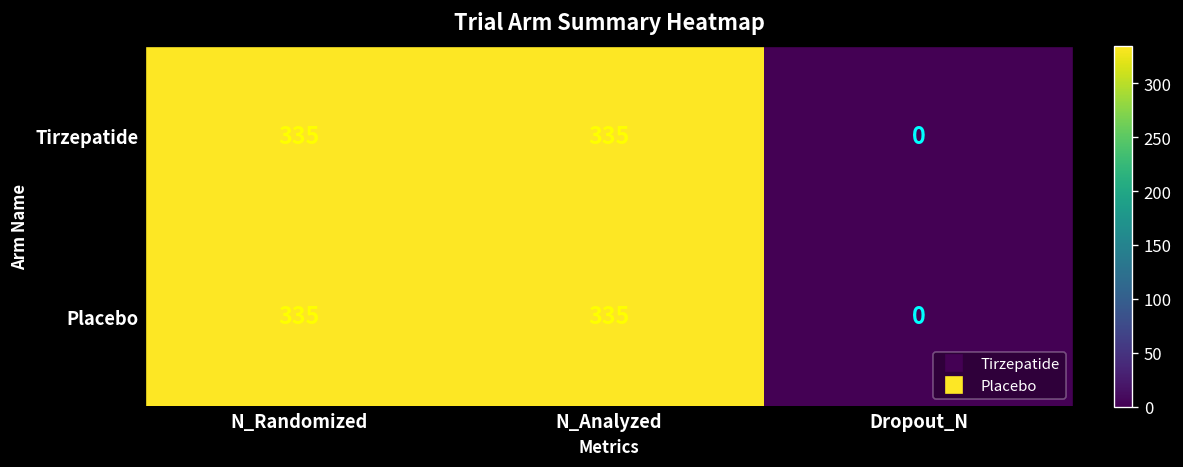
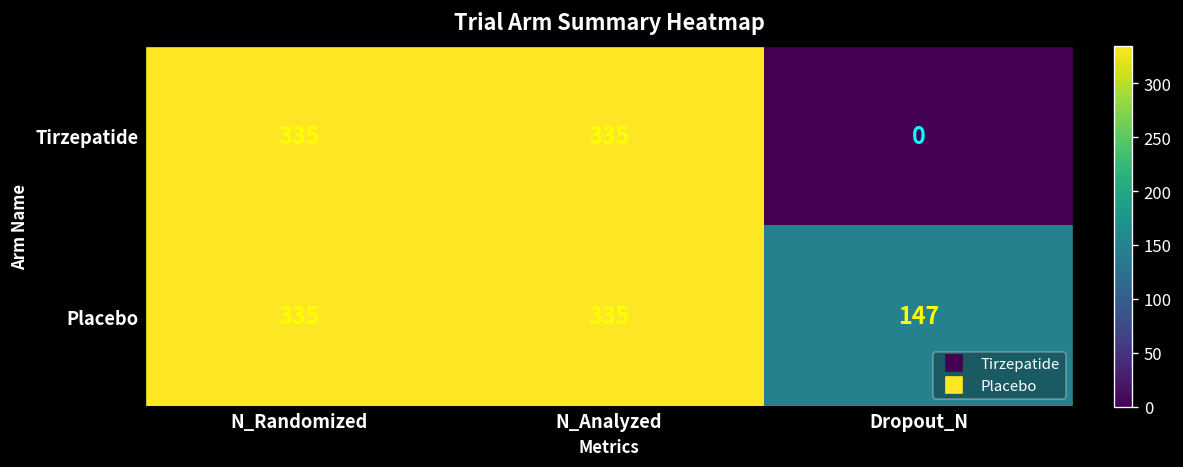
  {
    "Tirzepatide": {
      "Dropout_N": 0
    },
    "Placebo": {
-     "Dropout_N": 0
+     "Dropout_N": 147
    }
  }
